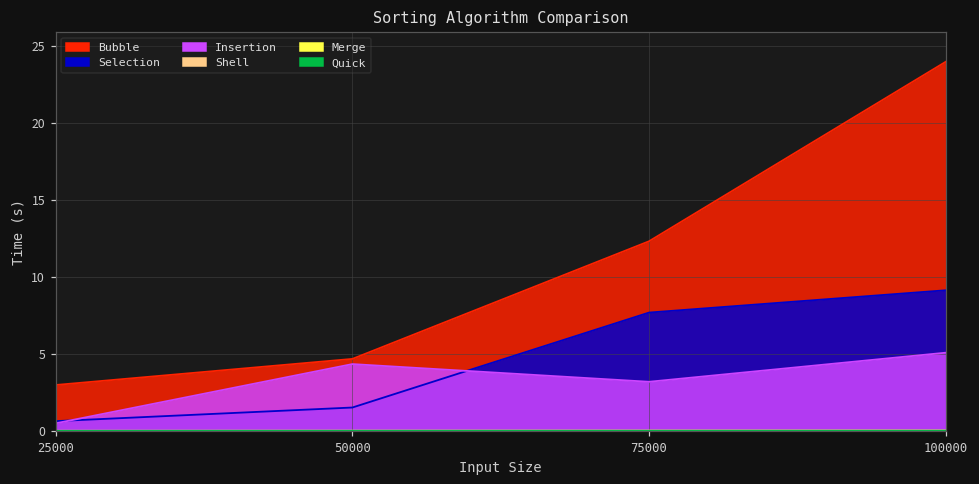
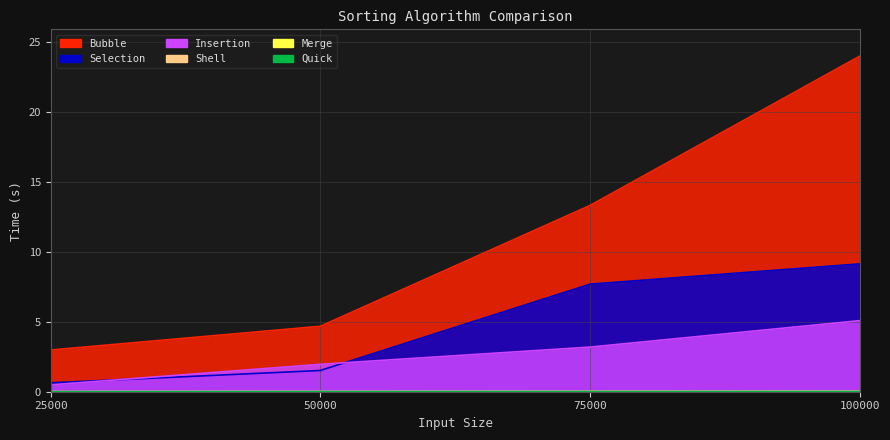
  {
    "Bubble": {
      "25000": 3.0,
      "50000": 4.7,
-     "75000": 12.3,
+     "75000": 13.3,
      "100000": 24.0
    },
    "Selection": {
      "50000": 1.5,
      "75000": 7.7,
      "100000": 9.1
    },
    "Insertion": {
-     "50000": 4.3,
+     "50000": 2.0,
      "75000": 3.2,
      "100000": 5.1
    }
  }
